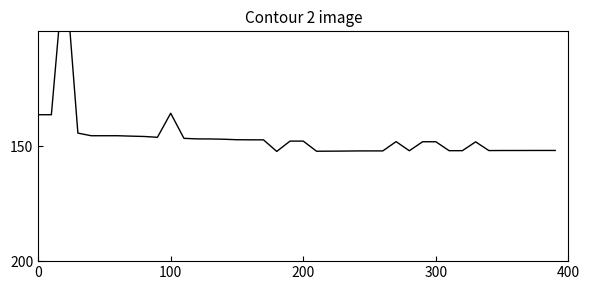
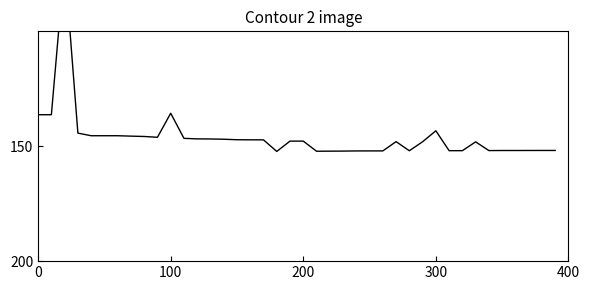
  {
    "0": 136,
    "100": 136,
    "200": 148,
-   "300": 148
+   "300": 143
  }
